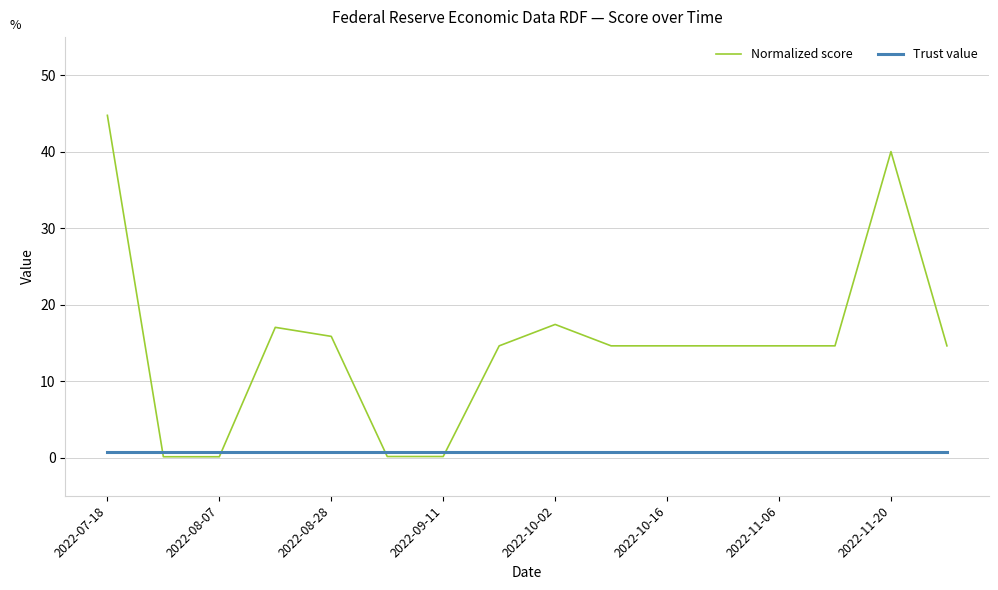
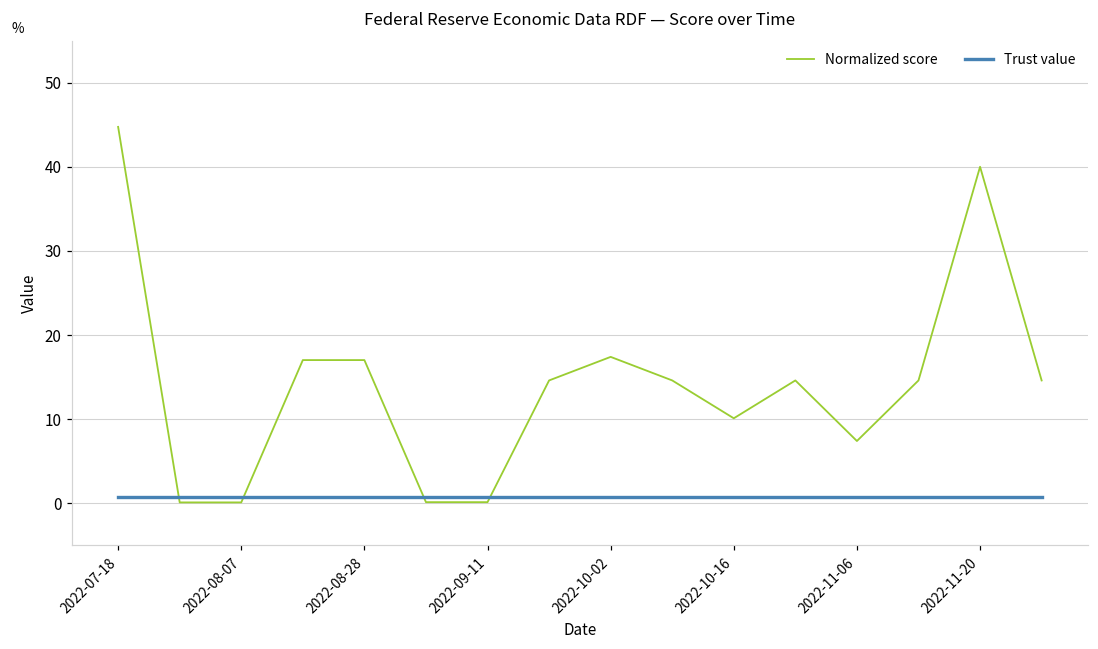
  {
    "Normalized score": {
      "2022-07-18": 45,
      "2022-08-07": 0,
-     "2022-08-28": 16,
+     "2022-08-28": 17,
      "2022-09-11": 0,
      "2022-10-02": 17,
-     "2022-10-16": 15,
-     "2022-11-06": 15,
+     "2022-10-16": 10,
+     "2022-11-06": 7,
      "2022-11-20": 40
    },
    "Trust value": {
      "2022-07-18": 1,
      "2022-08-07": 1,
      "2022-08-28": 1,
      "2022-09-11": 1,
      "2022-10-02": 1,
      "2022-10-16": 1,
      "2022-11-06": 1,
      "2022-11-20": 1
    }
  }
